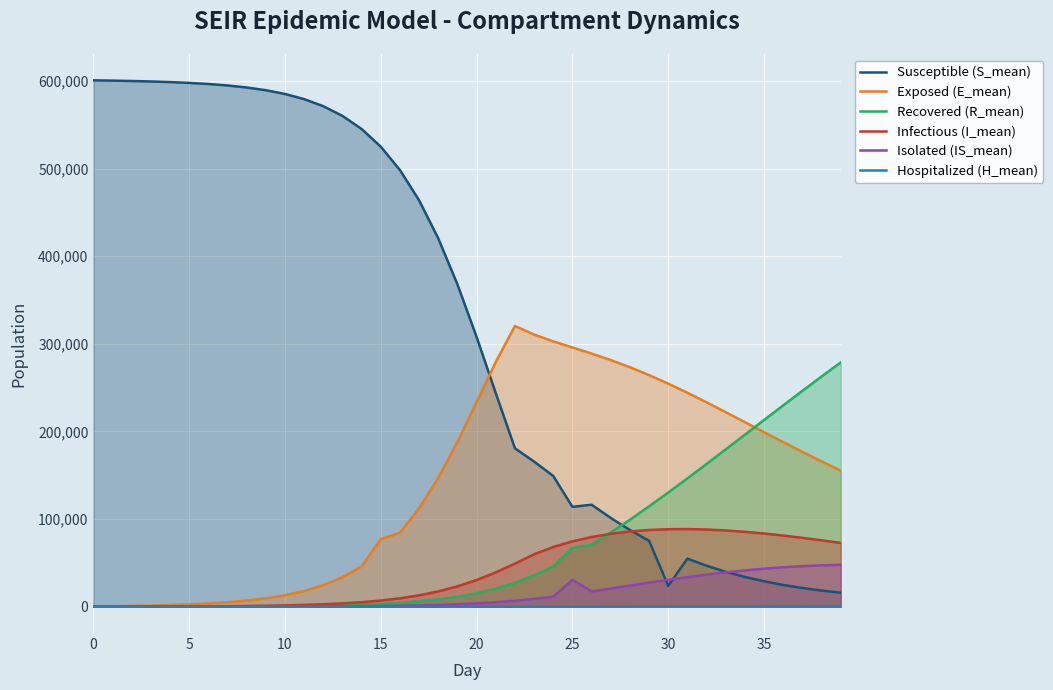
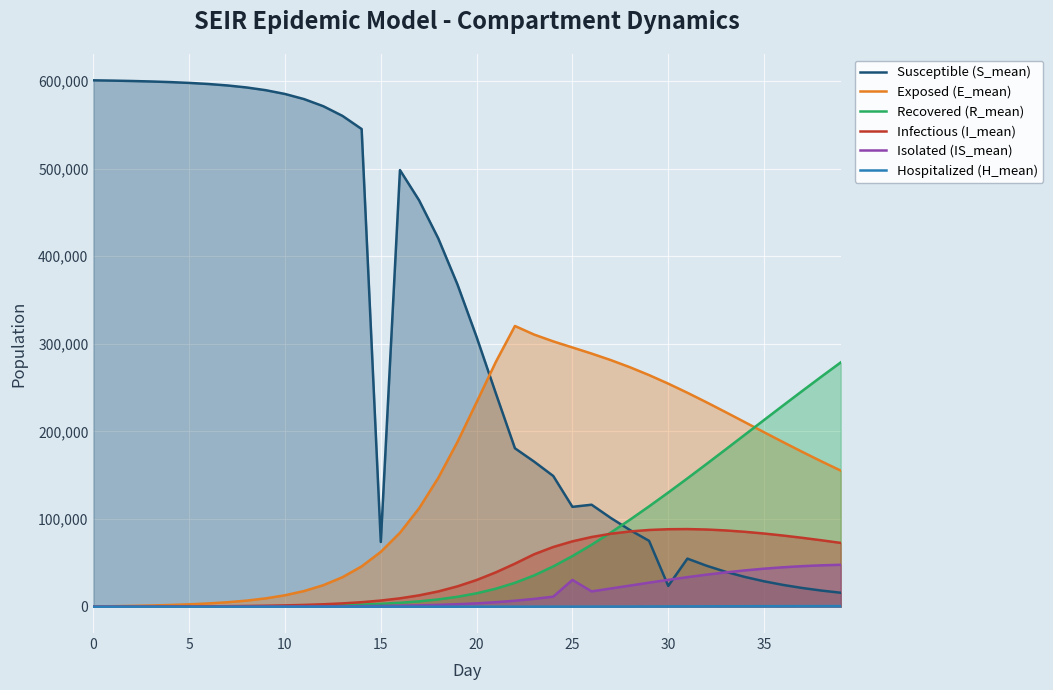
  {
    "Susceptible (S_mean)": {
      "0": "600,000",
      "5": "600,000",
      "10": "590,000",
-     "15": "530,000",
+     "15": "70,000",
      "20": "310,000",
      "25": "110,000",
      "30": "20,000",
      "35": "30,000"
    },
    "Exposed (E_mean)": {
      "10": "10,000",
-     "15": "80,000",
+     "15": "60,000",
      "20": "230,000",
      "25": "300,000",
      "30": "250,000",
      "35": "200,000"
    },
    "Recovered (R_mean)": {
      "20": "20,000",
-     "25": "70,000",
+     "25": "60,000",
      "30": "130,000",
      "35": "210,000"
    },
    "Infectious (I_mean)": {
      "15": "10,000",
      "20": "30,000",
      "25": "70,000",
      "30": "90,000",
      "35": "80,000"
    },
    "Isolated (IS_mean)": {
      "20": "0",
      "25": "30,000",
      "30": "30,000",
      "35": "40,000"
    },
    "Hospitalized (H_mean)": {
      "20": "0",
      "25": "0",
      "30": "0",
      "35": "0"
    }
  }
